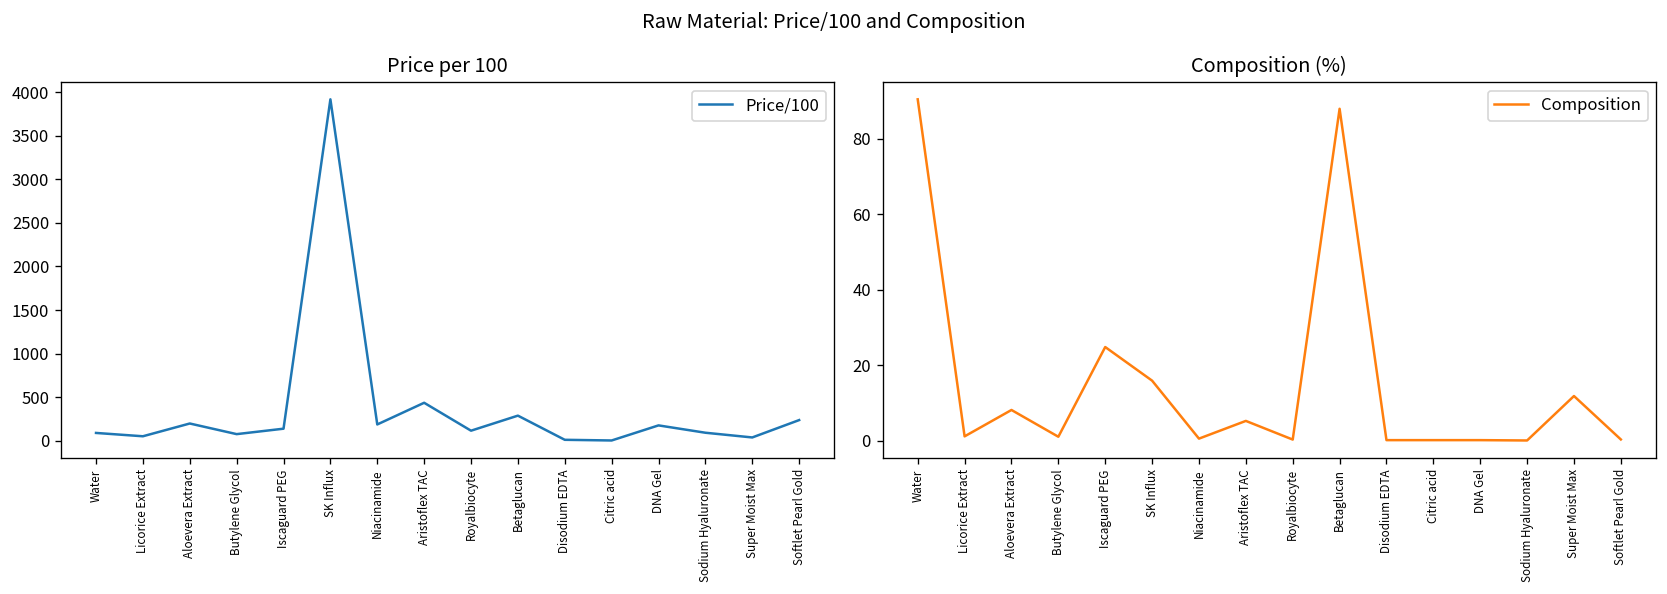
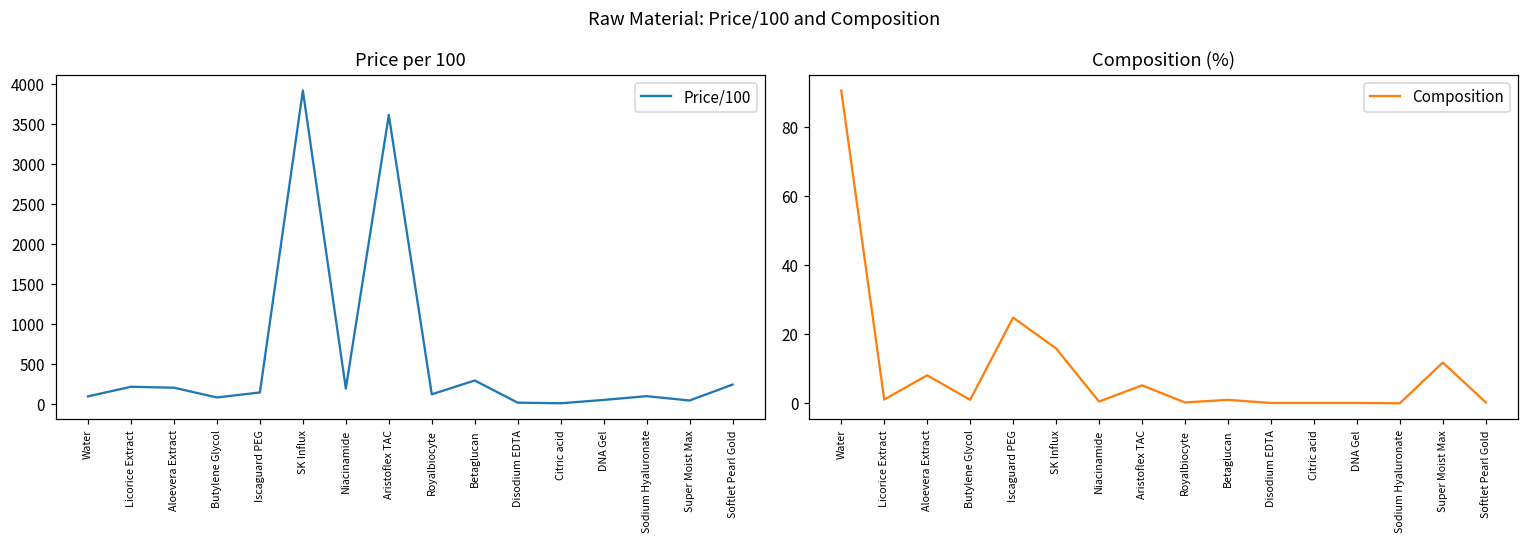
  {
    "Price per 100": {
      "Water": 100,
-     "Licorice Extract": 100,
+     "Licorice Extract": 200,
      "Aloevera Extract": 200,
      "Butylene Glycol": 100,
      "Iscaguard PEG": 100,
      "SK Influx": 3900,
      "Niacinamide": 200,
-     "Aristoflex TAC": 400,
+     "Aristoflex TAC": 3600,
      "Royalbiocyte": 100,
      "Betaglucan": 300,
      "Disodium EDTA": 0,
      "Citric acid": 0,
-     "DNA Gel": 200,
+     "DNA Gel": 0,
      "Sodium Hyaluronate": 100,
      "Super Moist Max": 0,
      "Softlet Pearl Gold": 200
    },
    "Composition (%)": {
      "Water": 91,
      "Licorice Extract": 1,
      "Aloevera Extract": 8,
      "Butylene Glycol": 1,
      "Iscaguard PEG": 25,
      "SK Influx": 16,
      "Niacinamide": 1,
      "Aristoflex TAC": 5,
      "Royalbiocyte": 0,
-     "Betaglucan": 88,
+     "Betaglucan": 1,
      "Disodium EDTA": 0,
      "Citric acid": 0,
      "DNA Gel": 0,
      "Sodium Hyaluronate": 0,
      "Super Moist Max": 12,
      "Softlet Pearl Gold": 0
    }
  }
